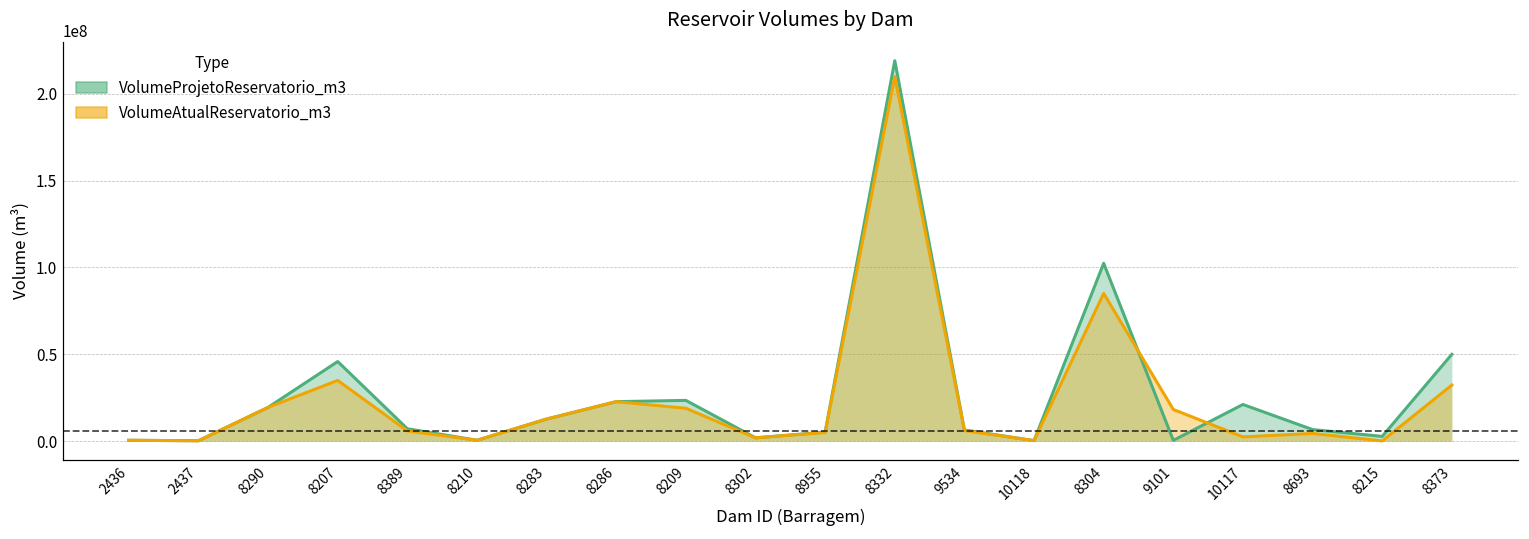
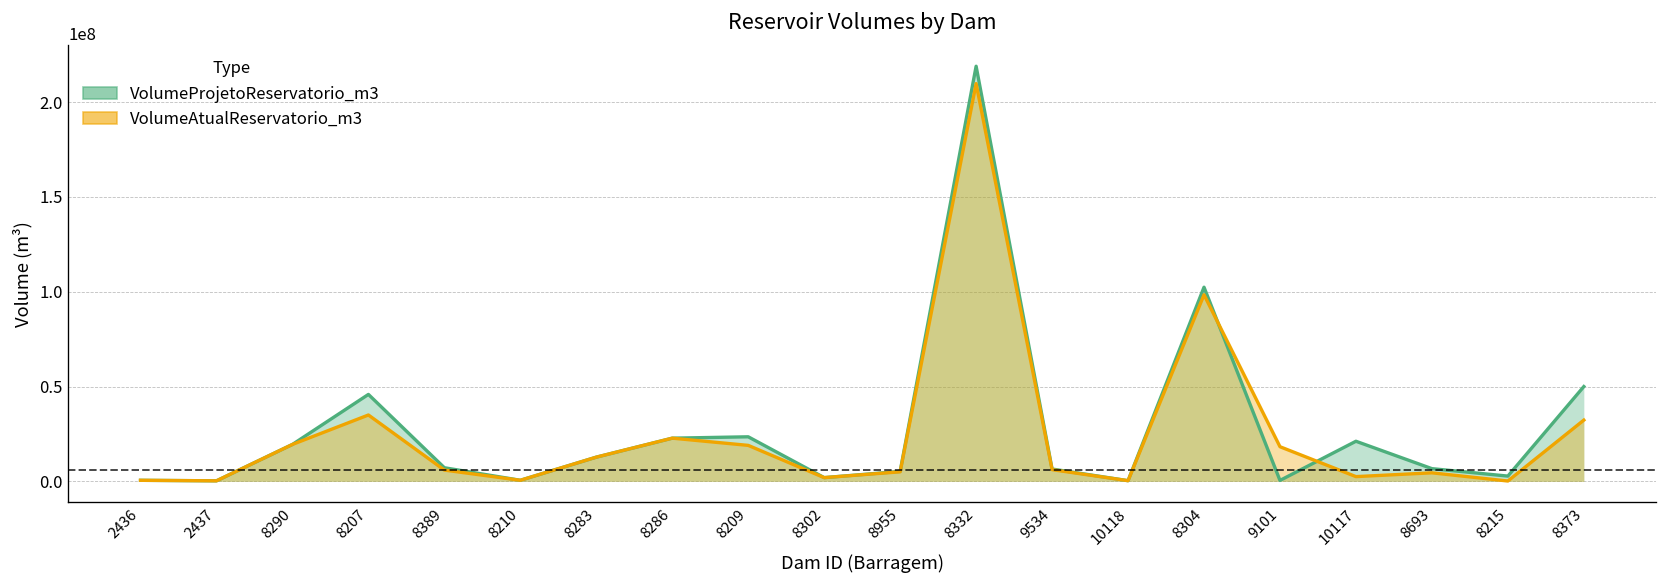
  {
    "VolumeProjetoReservatorio_m3": {
      "8207": 46000000,
      "8209": 24000000,
      "8332": 219000000,
      "8304": 102000000,
      "9101": 0,
      "10117": 21000000,
      "8693": 7000000,
      "8215": 3000000,
      "8373": 50000000
    },
    "VolumeAtualReservatorio_m3": {
      "8207": 35000000,
      "8209": 19000000,
      "8332": 210000000,
-     "8304": 85000000,
+     "8304": 98000000,
      "9101": 18000000,
      "10117": 3000000,
      "8693": 5000000,
      "8215": 0,
      "8373": 32000000
    }
  }
